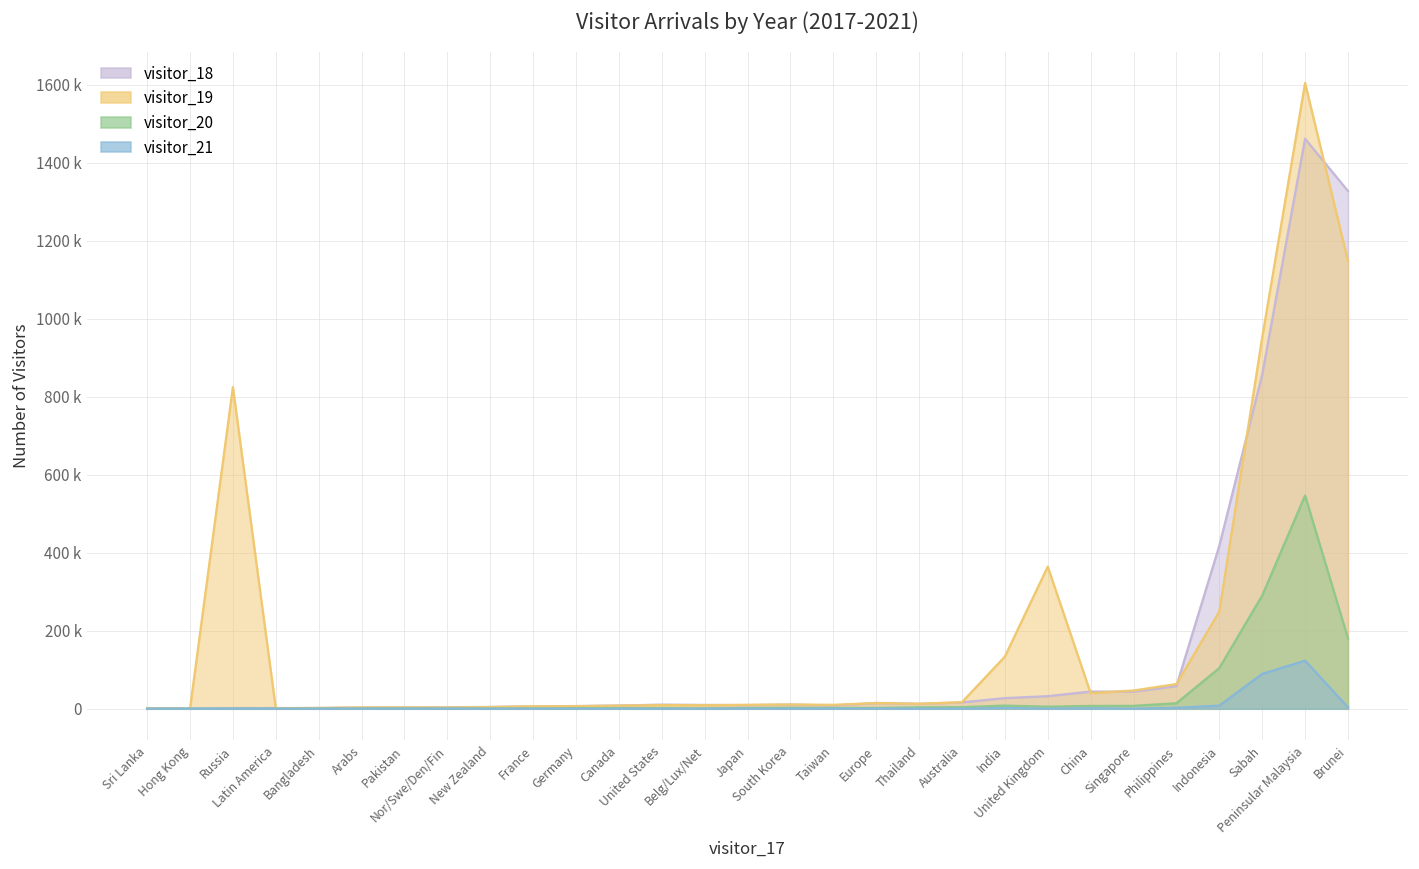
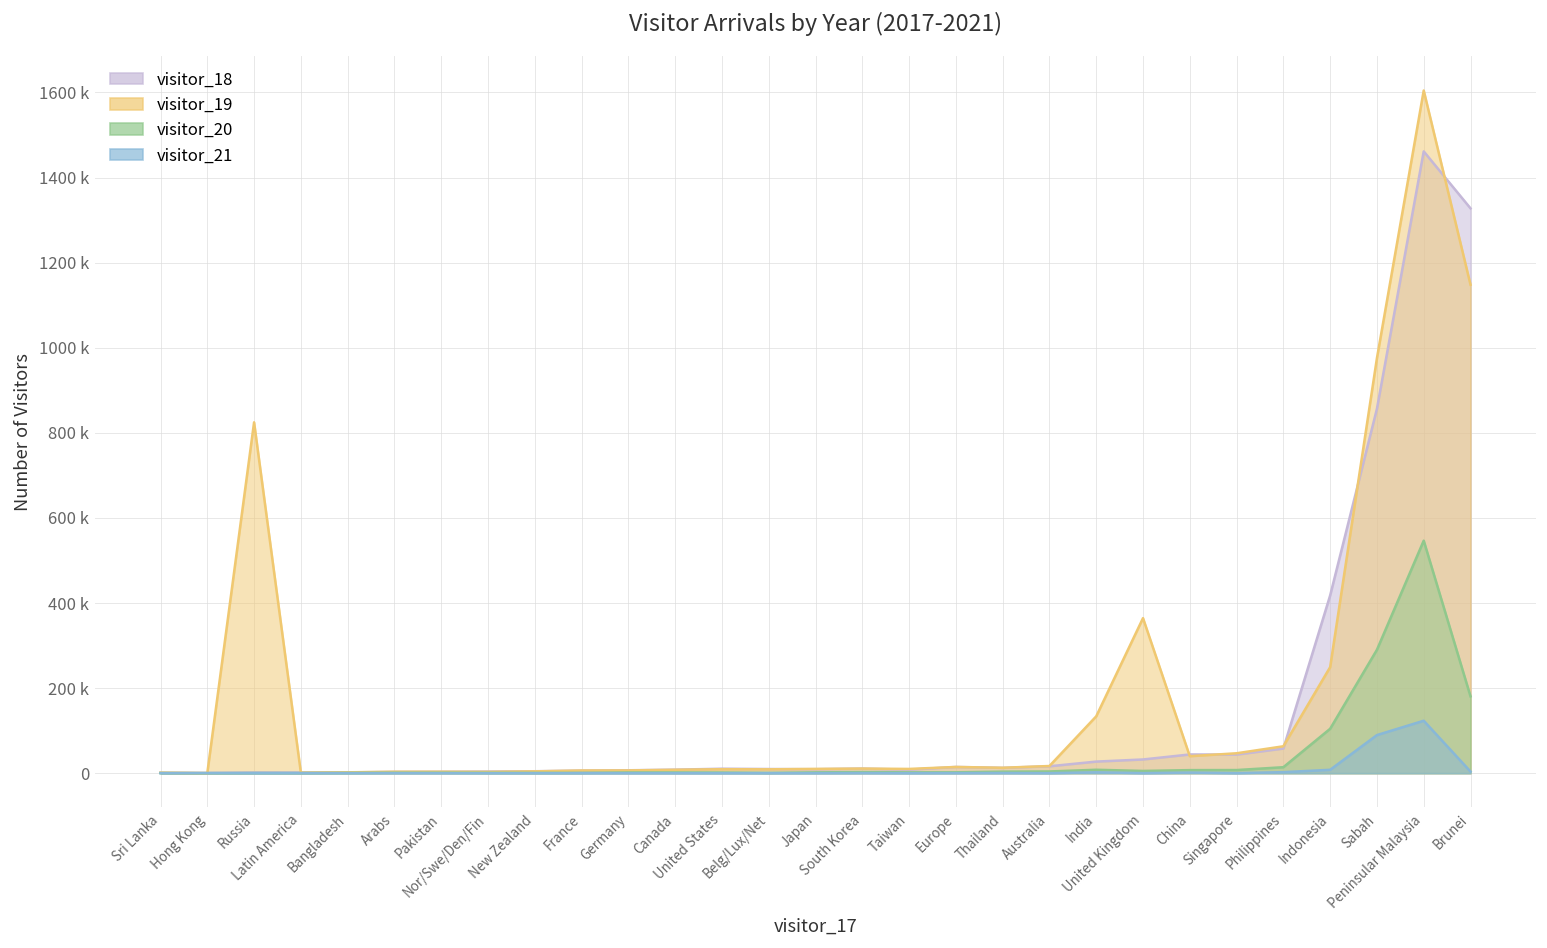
  {
    "visitor_19": {
      "Russia": 820000,
      "India": 130000,
      "United Kingdom": 360000,
      "Indonesia": 250000,
-     "Sabah": 950000,
+     "Sabah": 980000,
      "Peninsular Malaysia": 1600000,
      "Brunei": 1150000
    }
  }
